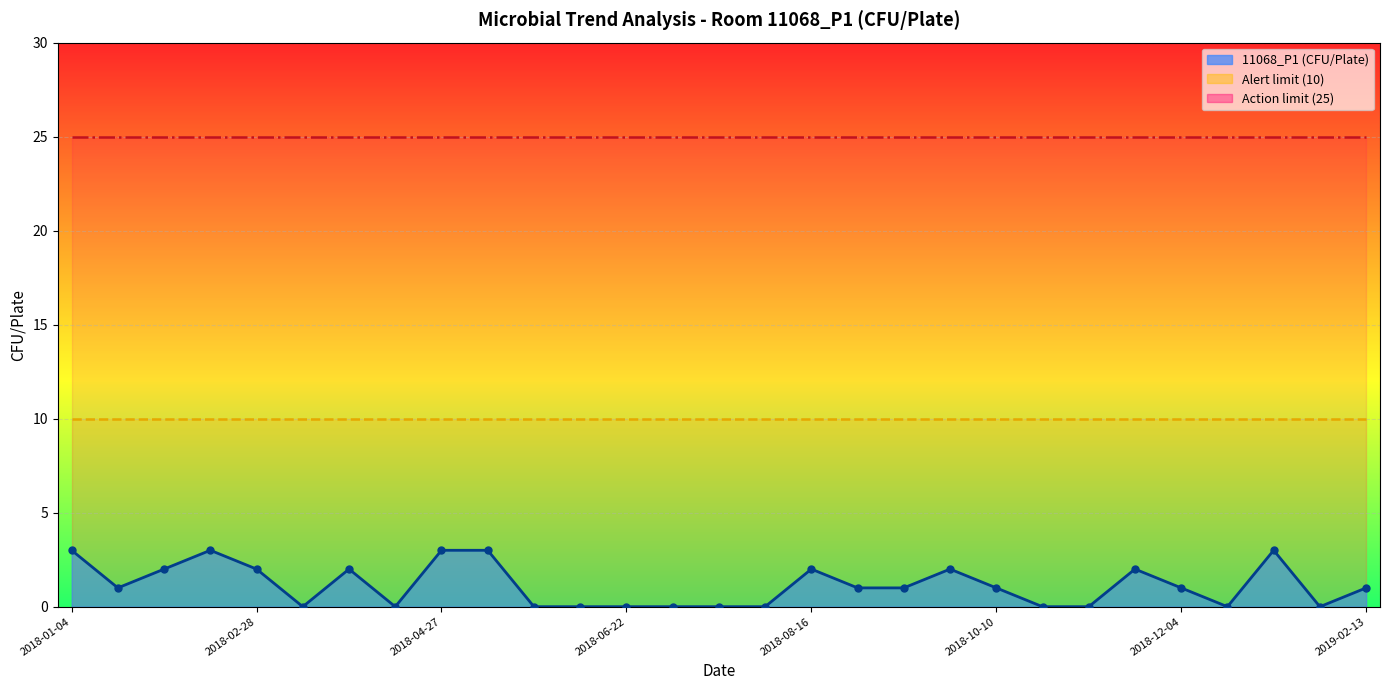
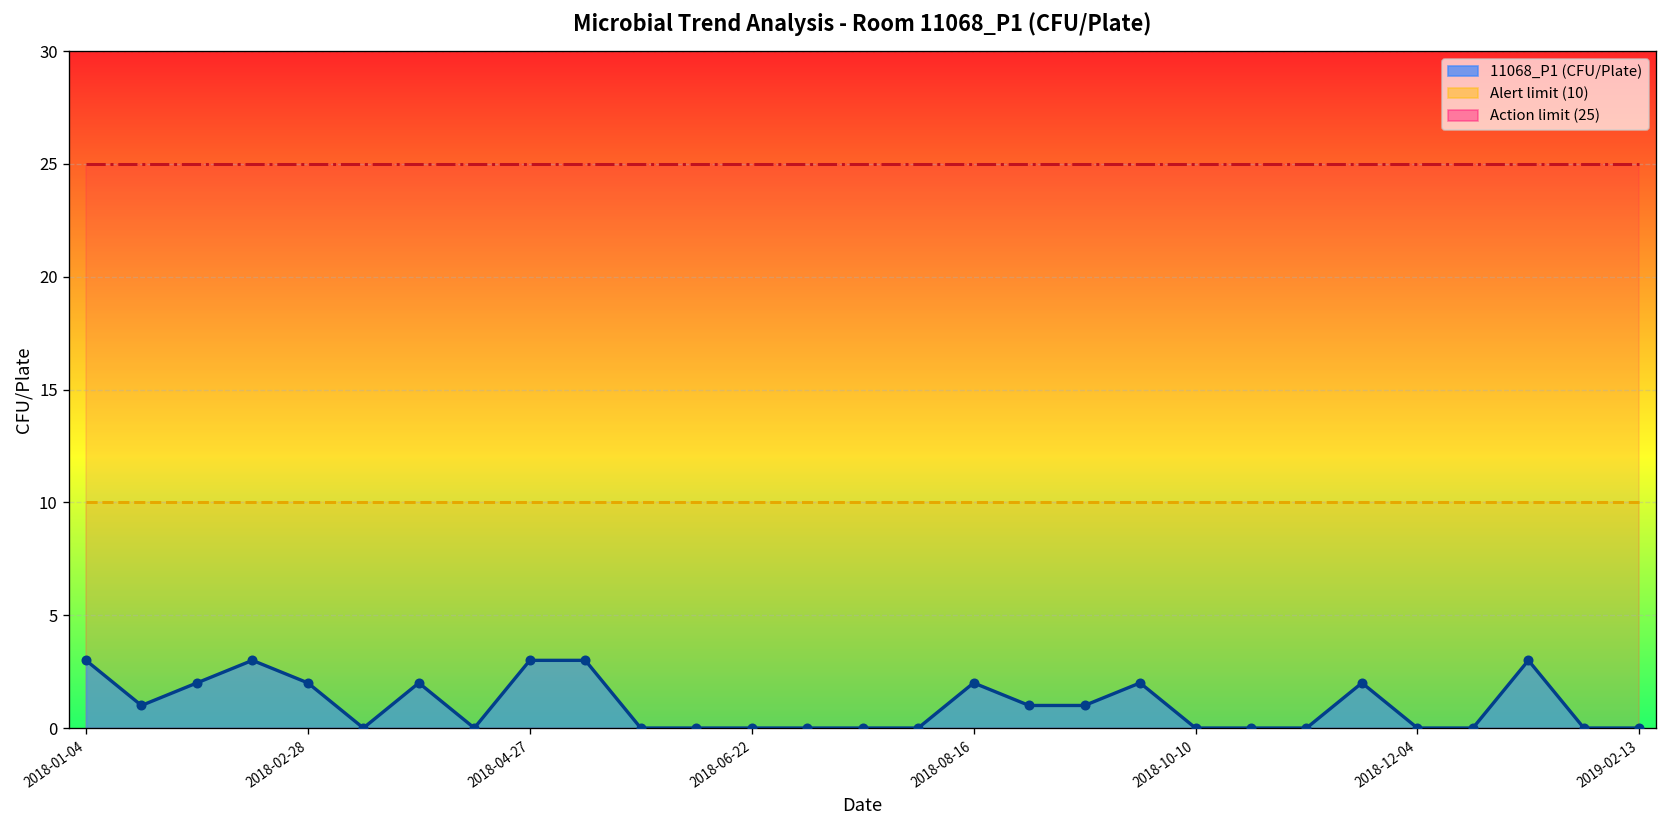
  {
    "11068_P1 (CFU/Plate)": {
      "2018-01-04": 3,
      "2018-02-28": 2,
      "2018-04-27": 3,
      "2018-06-22": 0,
      "2018-08-16": 2,
-     "2018-10-10": 1,
-     "2018-12-04": 1,
-     "2019-02-13": 1
+     "2018-10-10": 0,
+     "2018-12-04": 0,
+     "2019-02-13": 0
    }
  }
